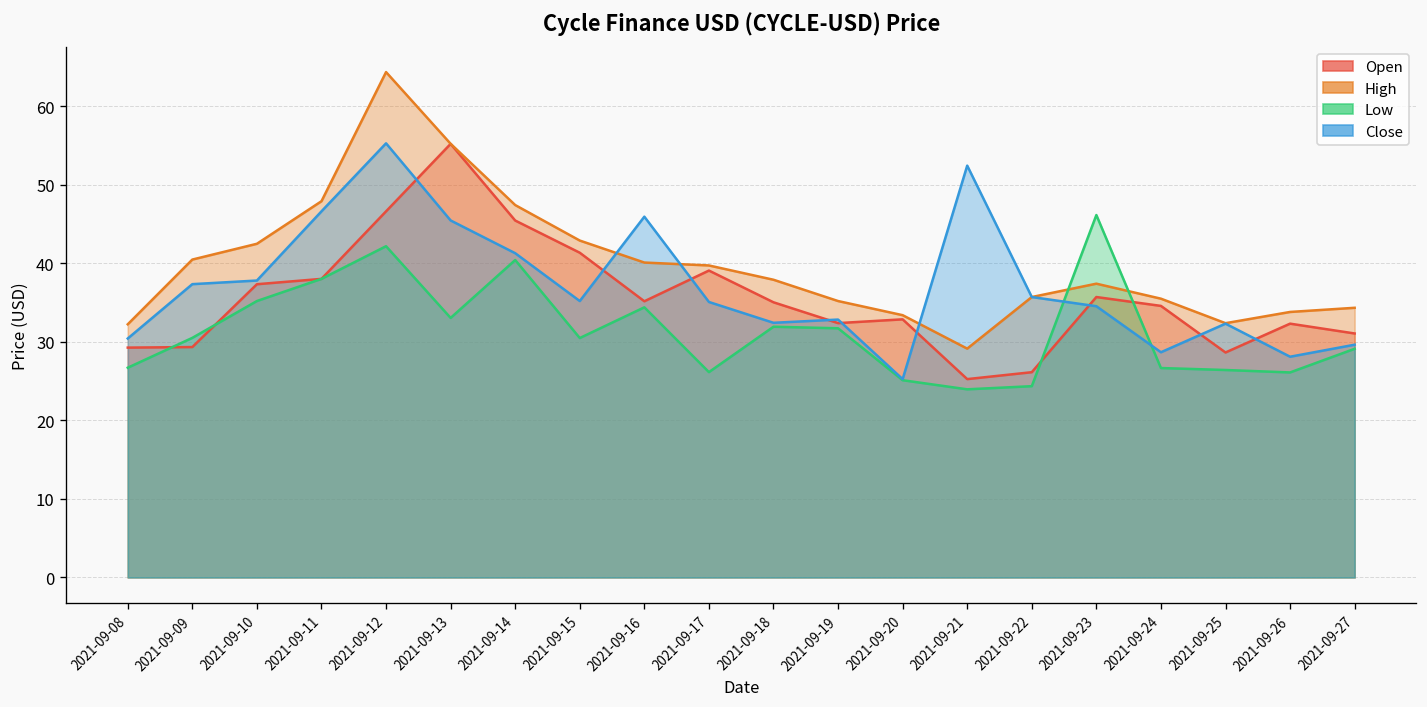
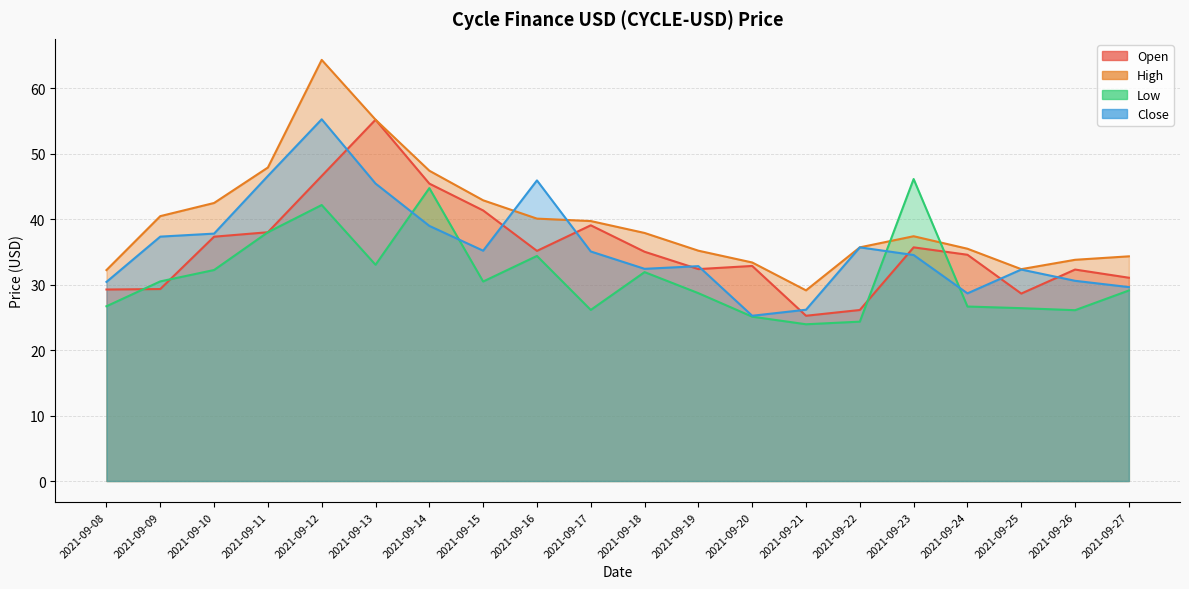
  {
    "Low": {
      "2021-09-08": 27,
      "2021-09-09": 31,
-     "2021-09-10": 35,
+     "2021-09-10": 32,
      "2021-09-12": 42,
      "2021-09-13": 33,
-     "2021-09-14": 40,
+     "2021-09-14": 45,
      "2021-09-15": 30,
      "2021-09-16": 34,
      "2021-09-17": 26,
      "2021-09-18": 32,
-     "2021-09-19": 32,
+     "2021-09-19": 29,
      "2021-09-21": 24,
      "2021-09-22": 24,
      "2021-09-23": 46,
      "2021-09-24": 27,
      "2021-09-25": 26,
      "2021-09-26": 26,
      "2021-09-27": 29
    },
    "Close": {
      "2021-09-08": 30,
      "2021-09-09": 37,
      "2021-09-10": 38,
      "2021-09-11": 47,
      "2021-09-12": 55,
      "2021-09-13": 45,
-     "2021-09-14": 41,
+     "2021-09-14": 39,
      "2021-09-15": 35,
      "2021-09-16": 46,
      "2021-09-17": 35,
      "2021-09-18": 32,
      "2021-09-19": 33,
-     "2021-09-21": 52,
+     "2021-09-21": 26,
      "2021-09-23": 35,
      "2021-09-24": 29,
-     "2021-09-26": 28,
+     "2021-09-26": 31,
      "2021-09-27": 30
    }
  }
